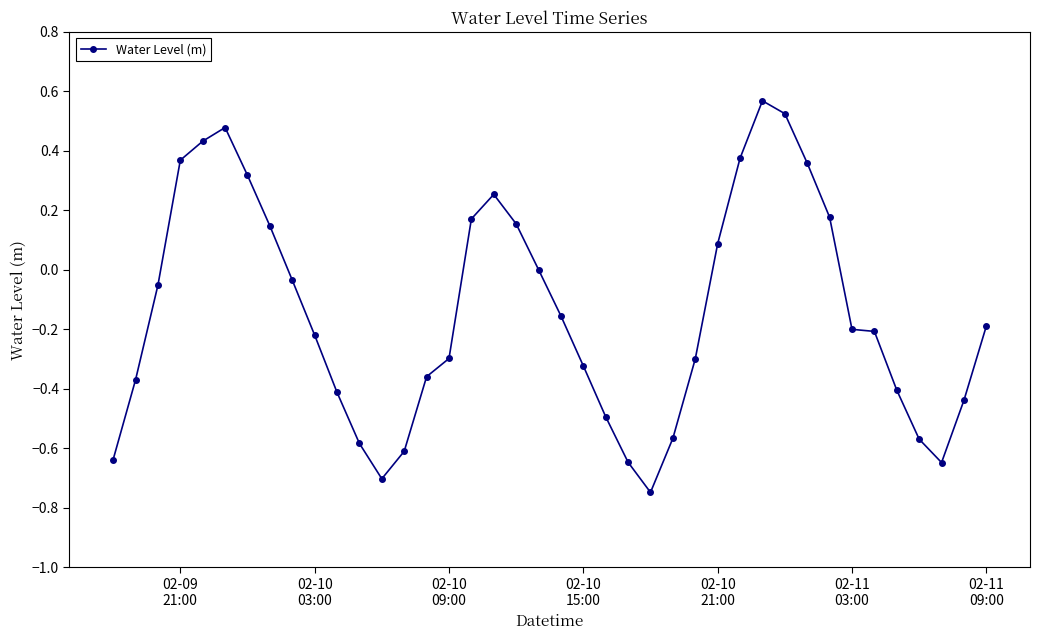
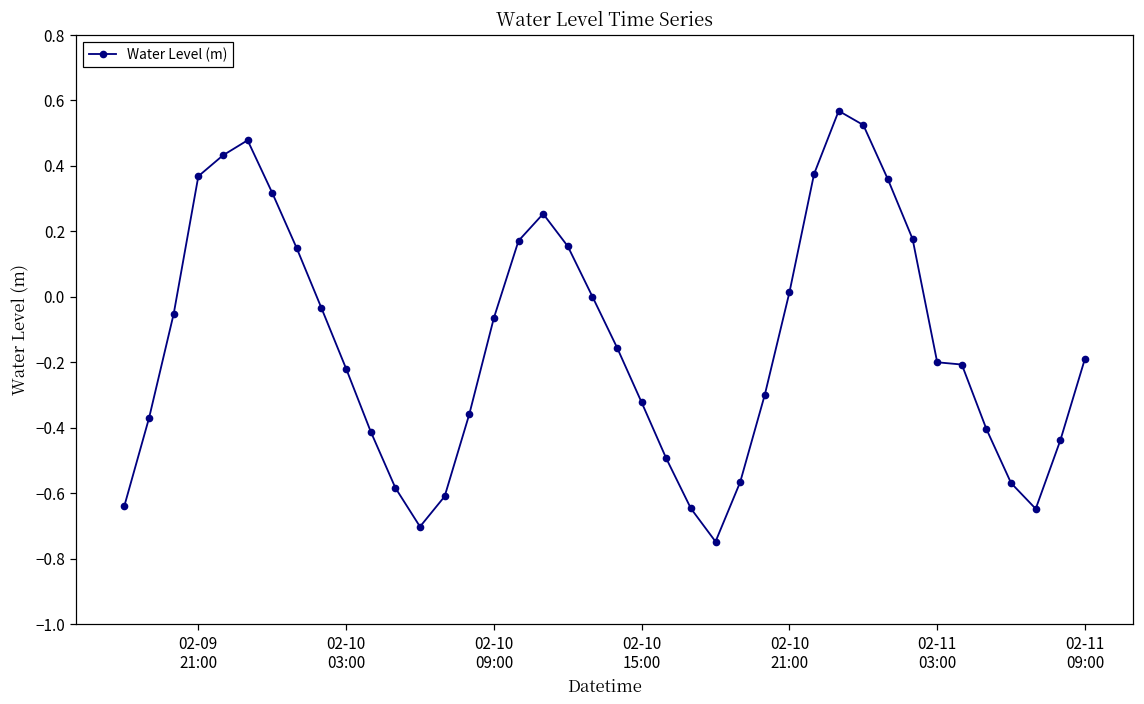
  {
    "02-09 21:00": 0.37,
    "02-10 03:00": -0.22,
-   "02-10 09:00": -0.30,
+   "02-10 09:00": -0.06,
    "02-10 15:00": -0.32,
-   "02-10 21:00": 0.09,
+   "02-10 21:00": 0.01,
    "02-11 03:00": -0.20,
    "02-11 09:00": -0.19
  }
